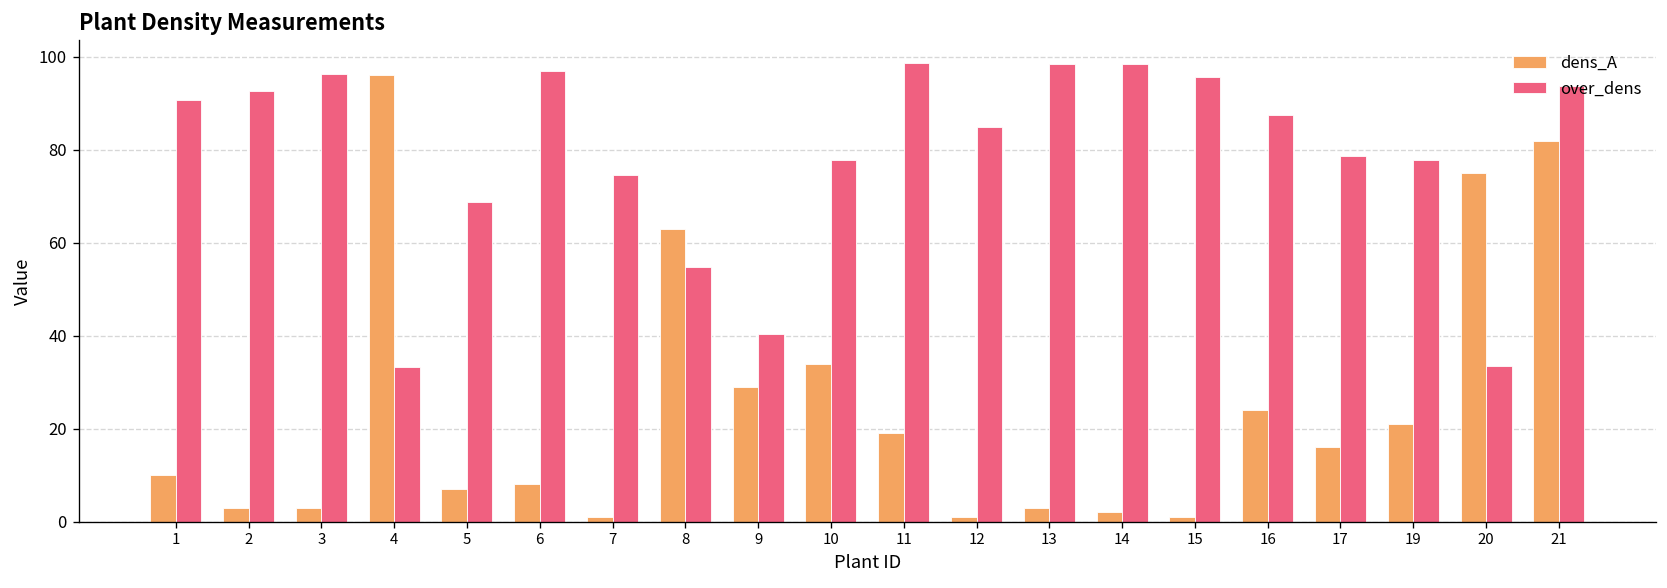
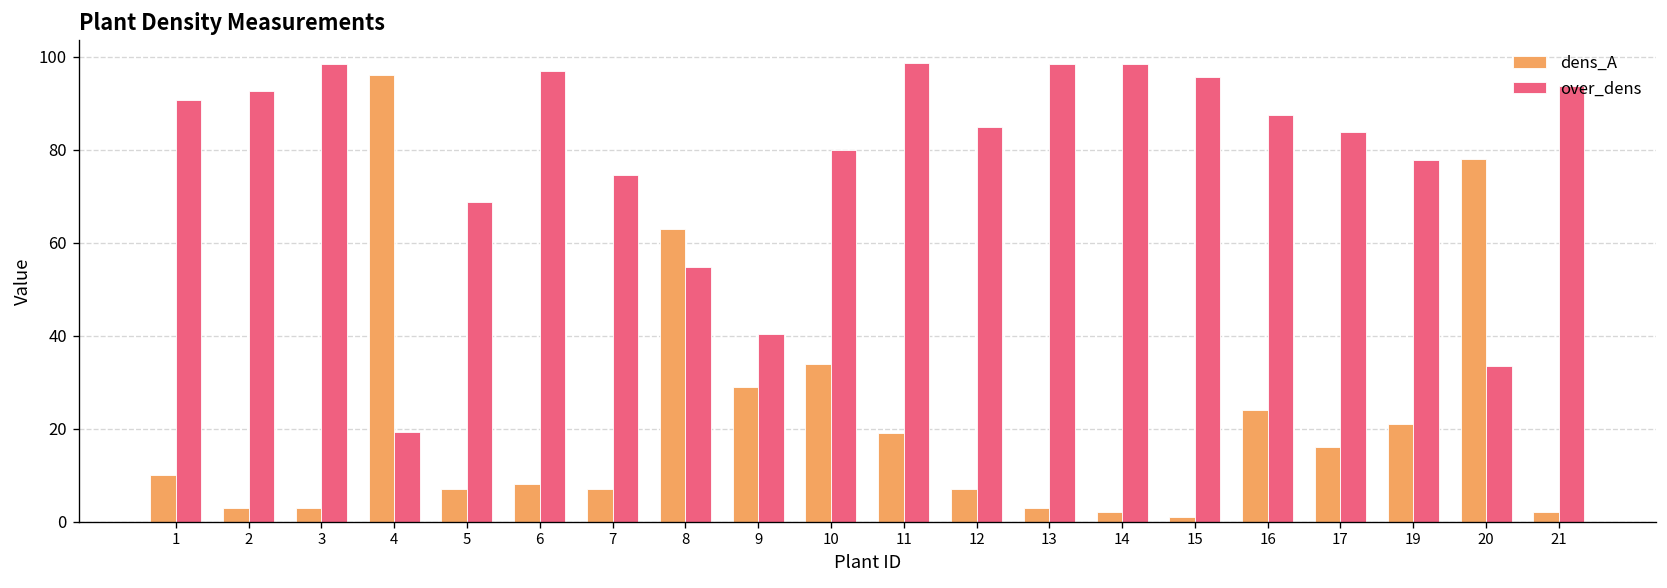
  {
    "dens_A": {
      "1": 10,
      "2": 3,
      "3": 3,
      "4": 96,
      "5": 7,
      "6": 8,
-     "7": 1,
+     "7": 7,
      "8": 63,
      "9": 29,
      "10": 34,
      "11": 19,
-     "12": 1,
+     "12": 7,
      "13": 3,
      "14": 2,
      "15": 1,
      "16": 24,
      "17": 16,
      "19": 21,
-     "20": 75,
-     "21": 82
+     "20": 78,
+     "21": 2
    },
    "over_dens": {
      "1": 91,
      "2": 93,
-     "3": 96,
-     "4": 33,
+     "3": 98,
+     "4": 19,
      "5": 69,
      "6": 97,
      "7": 75,
      "8": 55,
      "9": 40,
-     "10": 78,
+     "10": 80,
      "11": 99,
      "12": 85,
      "13": 98,
      "14": 98,
      "15": 96,
      "16": 88,
-     "17": 79,
+     "17": 84,
      "19": 78,
      "20": 33,
      "21": 94
    }
  }
